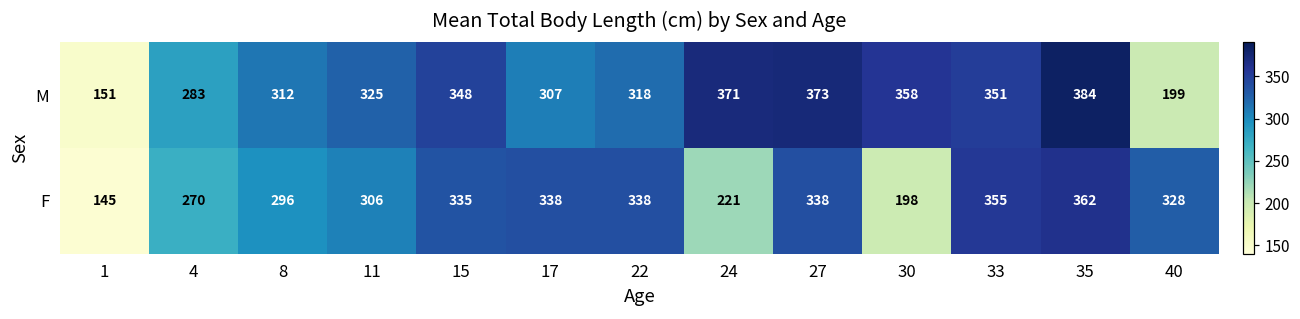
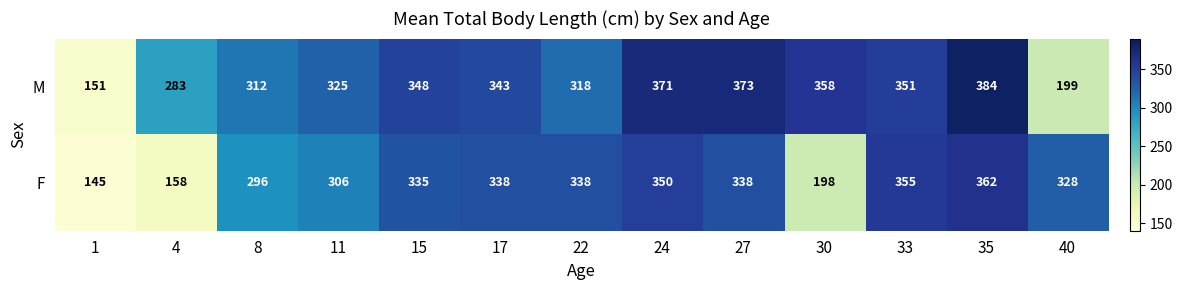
  {
    "M": {
      "1": 151,
      "4": 283,
      "8": 312,
      "11": 325,
      "15": 348,
-     "17": 307,
+     "17": 343,
      "22": 318,
      "24": 371,
      "27": 373,
      "30": 358,
      "33": 351,
      "35": 384,
      "40": 199
    },
    "F": {
      "1": 145,
-     "4": 270,
+     "4": 158,
      "8": 296,
      "11": 306,
      "15": 335,
      "17": 338,
      "22": 338,
-     "24": 221,
+     "24": 350,
      "27": 338,
      "30": 198,
      "33": 355,
      "35": 362,
      "40": 328
    }
  }
